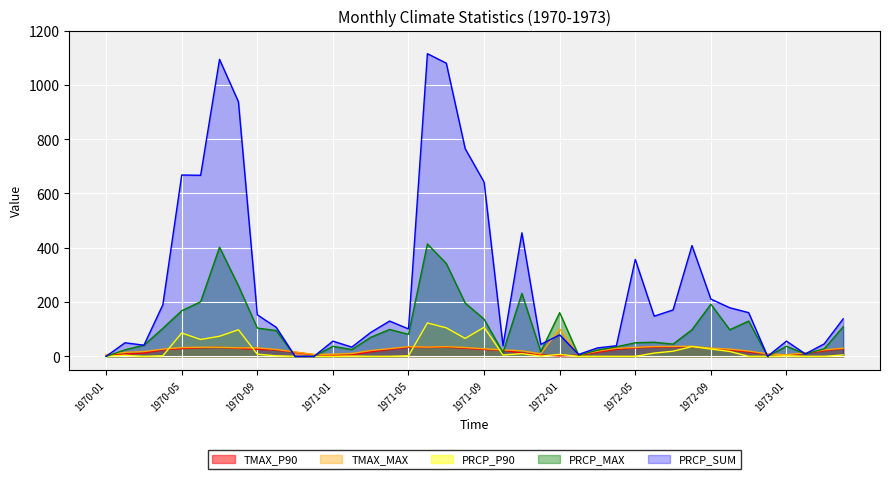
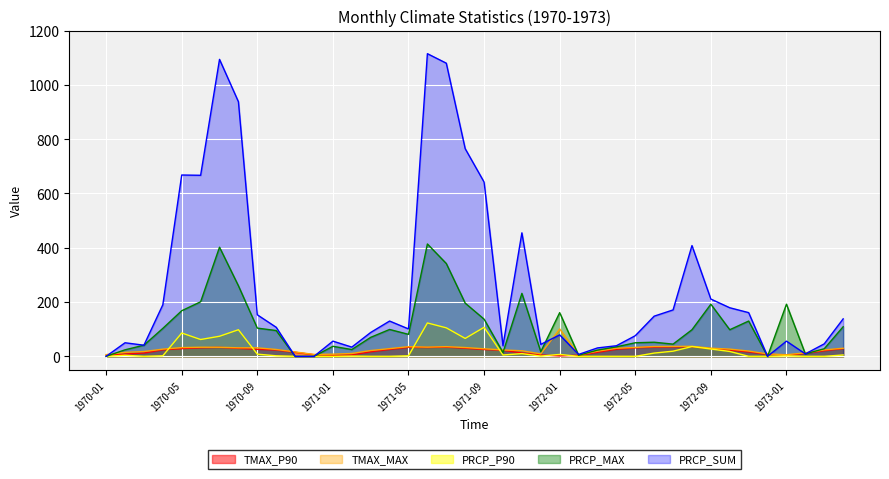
  {
    "TMAX_MAX": {
      "1972-01": 100
    },
    "PRCP_P90": {
      "1970-05": 90,
      "1970-09": 10,
      "1971-05": 0,
      "1971-09": 110,
      "1972-05": 0
    },
    "PRCP_MAX": {
      "1970-05": 170,
      "1970-09": 100,
      "1971-01": 40,
      "1971-05": 80,
      "1971-09": 140,
      "1972-01": 160,
      "1972-05": 50,
      "1972-09": 190,
-     "1973-01": 40
+     "1973-01": 190
    },
    "PRCP_SUM": {
      "1970-05": 670,
      "1970-09": 150,
      "1971-01": 60,
      "1971-05": 100,
      "1971-09": 640,
      "1972-01": 80,
-     "1972-05": 360,
+     "1972-05": 80,
      "1972-09": 210,
      "1973-01": 60
    }
  }
